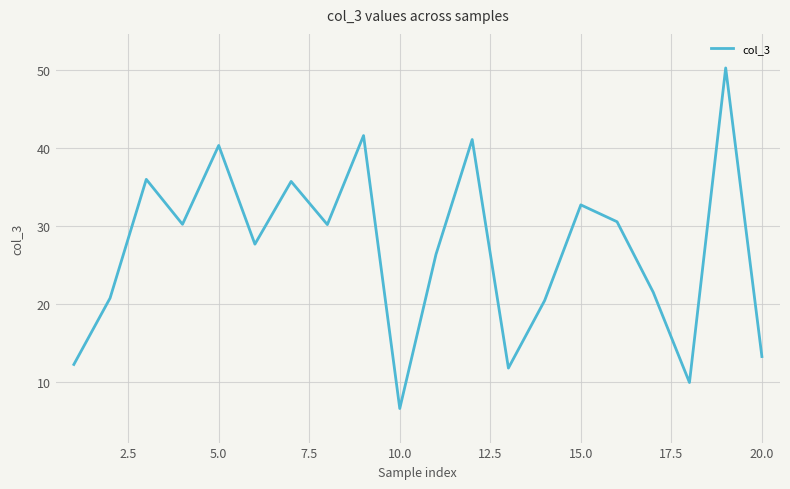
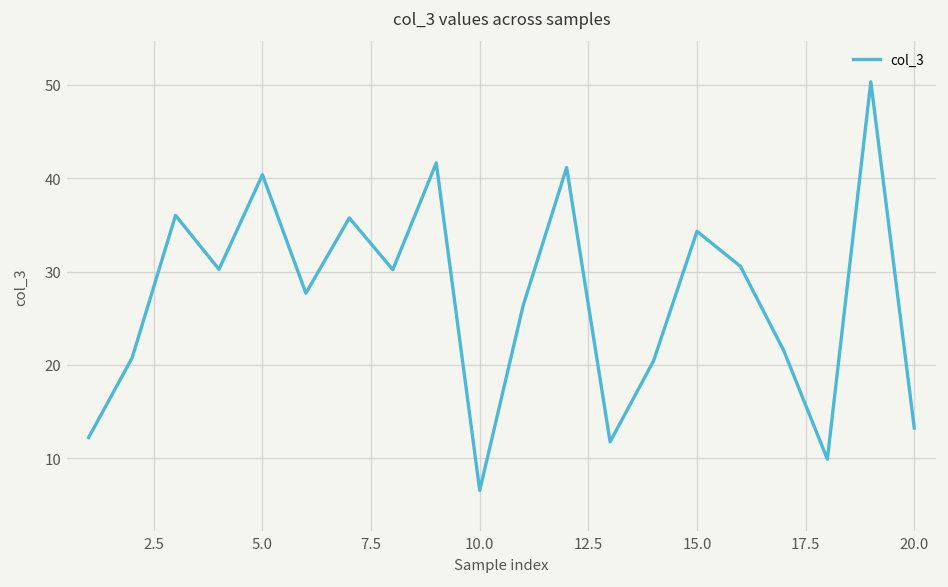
  {
    "5.0": 40,
    "10.0": 7,
-   "15.0": 33,
+   "15.0": 34,
    "20.0": 13
  }
